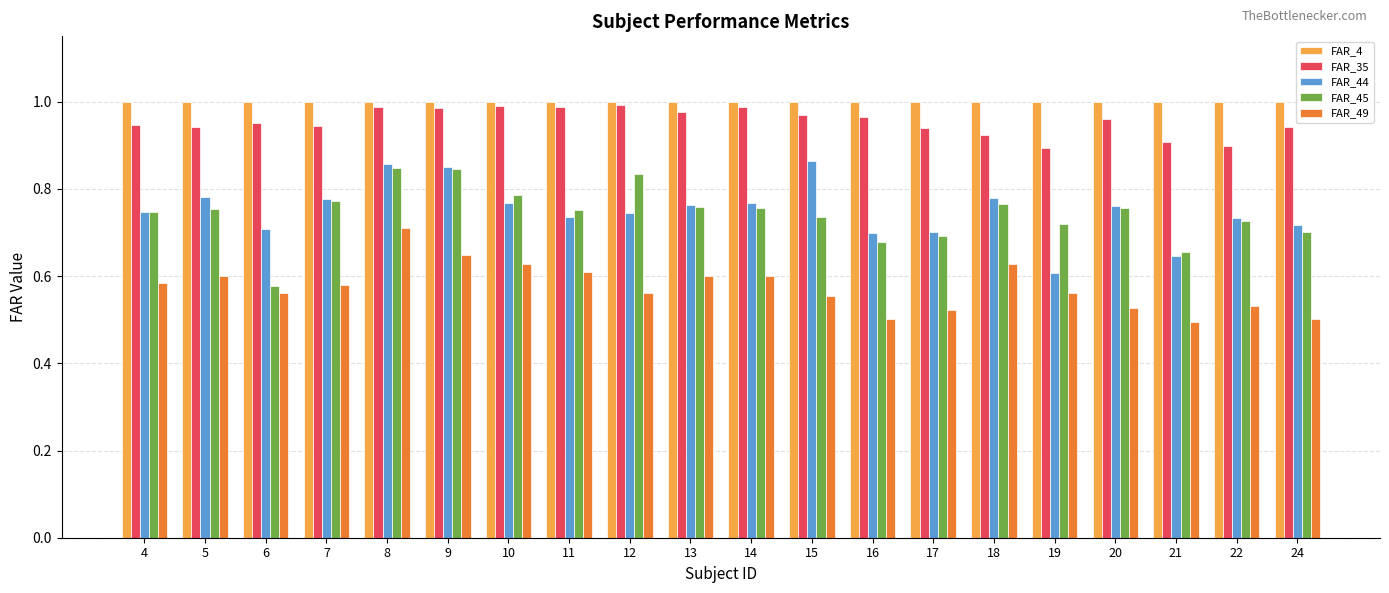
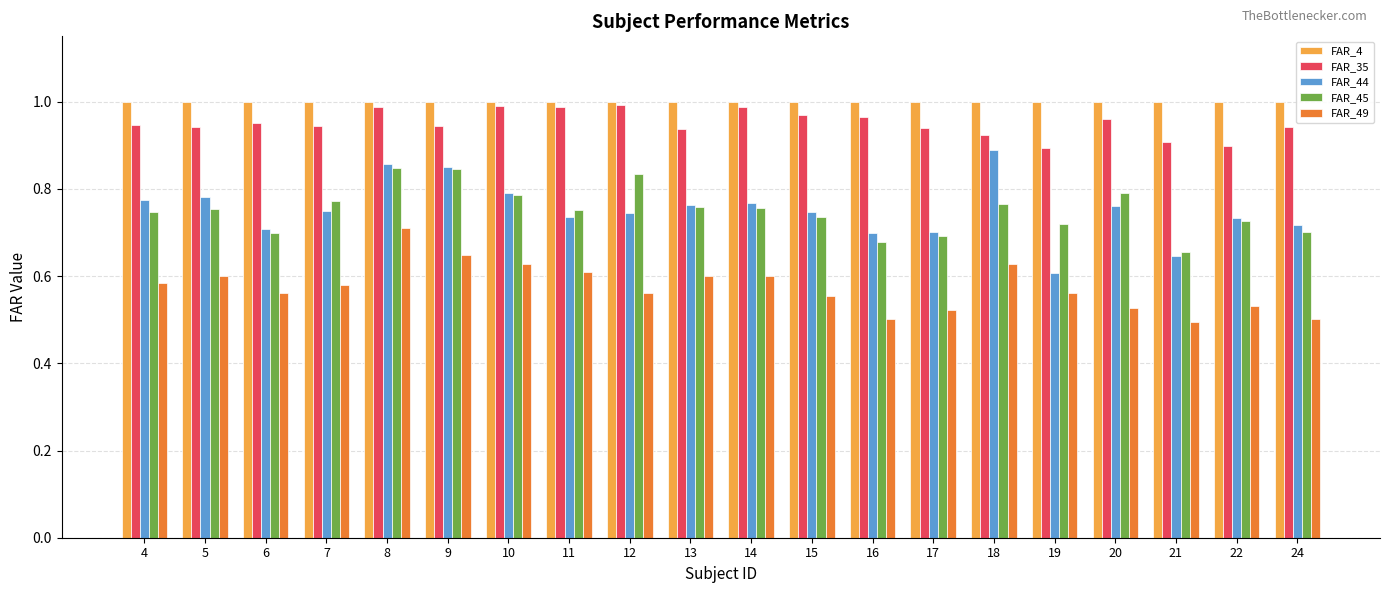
  {
    "FAR_35": {
      "4": 0.95,
      "5": 0.94,
      "6": 0.95,
      "7": 0.94,
      "8": 0.99,
-     "9": 0.99,
+     "9": 0.95,
      "10": 0.99,
      "11": 0.99,
      "12": 0.99,
-     "13": 0.98,
+     "13": 0.94,
      "14": 0.99,
      "15": 0.97,
      "16": 0.97,
      "17": 0.94,
      "18": 0.92,
      "19": 0.89,
      "20": 0.96,
      "21": 0.91,
      "22": 0.90,
      "24": 0.94
    },
    "FAR_44": {
-     "4": 0.75,
+     "4": 0.77,
      "5": 0.78,
      "6": 0.71,
-     "7": 0.78,
+     "7": 0.75,
      "8": 0.86,
      "9": 0.85,
-     "10": 0.77,
+     "10": 0.79,
      "11": 0.73,
      "12": 0.75,
      "13": 0.76,
      "14": 0.77,
-     "15": 0.87,
+     "15": 0.75,
      "16": 0.70,
      "17": 0.70,
-     "18": 0.78,
+     "18": 0.89,
      "19": 0.61,
      "20": 0.76,
      "21": 0.65,
      "22": 0.73,
      "24": 0.72
    },
    "FAR_45": {
      "4": 0.75,
      "5": 0.75,
-     "6": 0.58,
+     "6": 0.70,
      "7": 0.77,
      "8": 0.85,
      "9": 0.84,
      "10": 0.79,
      "11": 0.75,
      "12": 0.83,
      "13": 0.76,
      "14": 0.76,
      "15": 0.74,
      "16": 0.68,
      "17": 0.69,
      "18": 0.77,
      "19": 0.72,
-     "20": 0.76,
+     "20": 0.79,
      "21": 0.66,
      "22": 0.73,
      "24": 0.70
    }
  }
